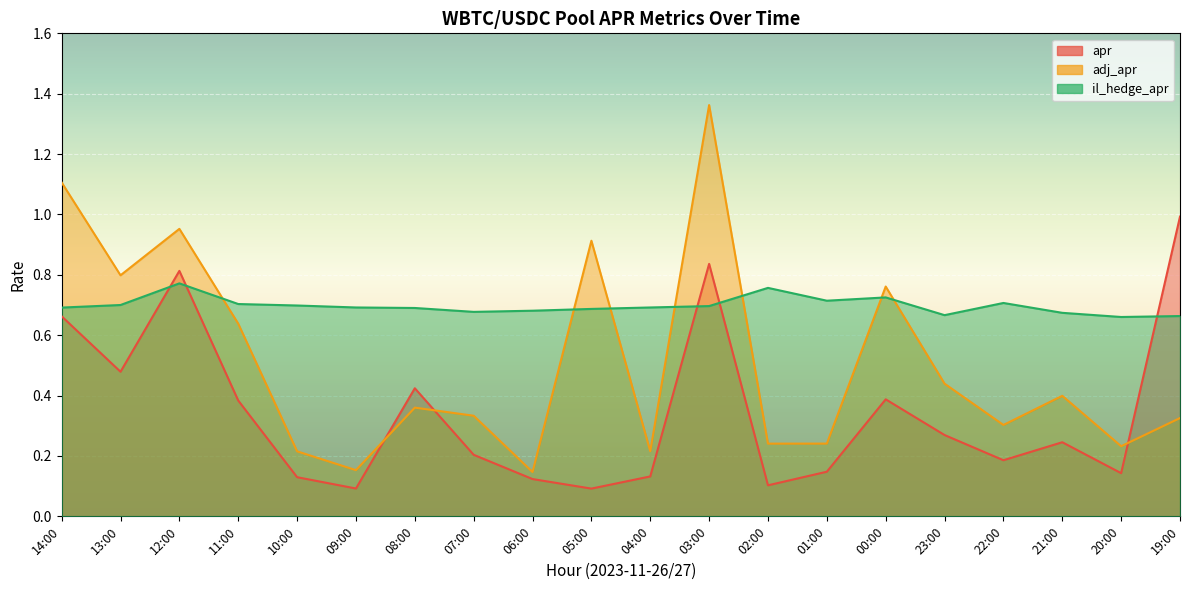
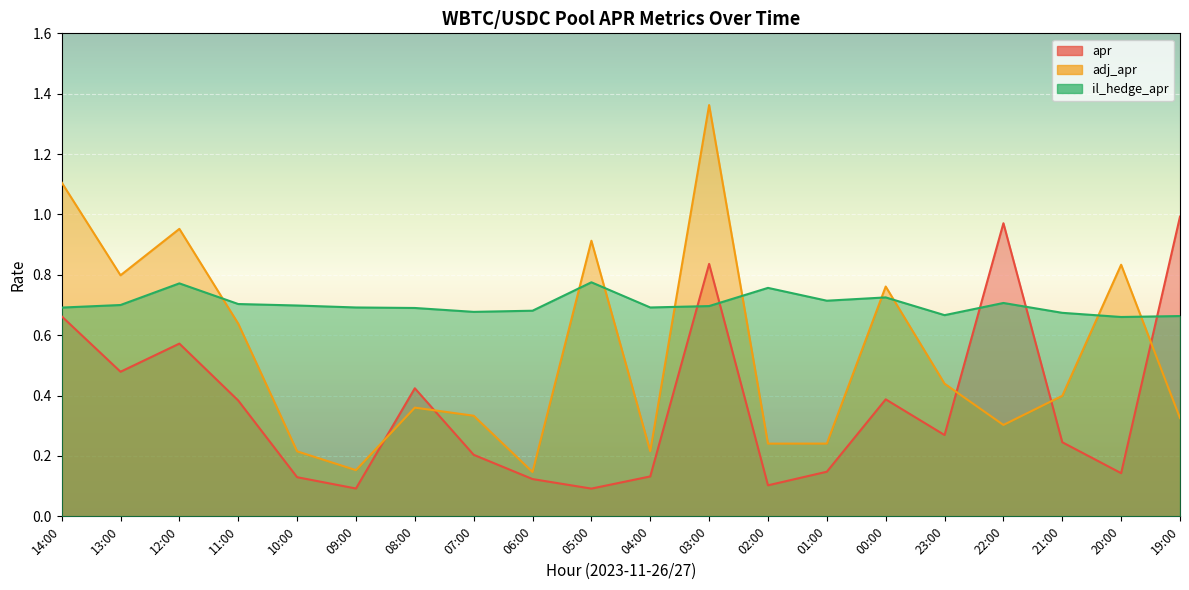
  {
    "apr": {
      "14:00": 0.66,
      "13:00": 0.48,
-     "12:00": 0.81,
+     "12:00": 0.57,
      "11:00": 0.38,
      "10:00": 0.13,
      "09:00": 0.09,
      "08:00": 0.42,
      "07:00": 0.20,
      "06:00": 0.12,
      "05:00": 0.09,
      "04:00": 0.13,
      "03:00": 0.84,
      "02:00": 0.10,
      "01:00": 0.15,
      "00:00": 0.39,
      "23:00": 0.27,
-     "22:00": 0.19,
+     "22:00": 0.97,
      "21:00": 0.25,
      "20:00": 0.14,
      "19:00": 0.99
    },
    "adj_apr": {
      "14:00": 1.11,
      "13:00": 0.80,
      "12:00": 0.95,
      "11:00": 0.64,
      "10:00": 0.22,
      "09:00": 0.15,
      "08:00": 0.36,
      "07:00": 0.33,
      "06:00": 0.15,
      "05:00": 0.91,
      "04:00": 0.22,
      "03:00": 1.36,
      "02:00": 0.24,
      "01:00": 0.24,
      "00:00": 0.76,
      "23:00": 0.44,
      "22:00": 0.30,
      "21:00": 0.40,
-     "20:00": 0.23,
+     "20:00": 0.83,
      "19:00": 0.33
    },
    "il_hedge_apr": {
      "14:00": 0.69,
      "13:00": 0.70,
      "12:00": 0.77,
      "11:00": 0.70,
      "10:00": 0.70,
      "09:00": 0.69,
      "08:00": 0.69,
      "07:00": 0.68,
      "06:00": 0.68,
-     "05:00": 0.69,
+     "05:00": 0.78,
      "04:00": 0.69,
      "03:00": 0.70,
      "02:00": 0.76,
      "01:00": 0.71,
      "00:00": 0.73,
      "23:00": 0.67,
      "22:00": 0.71,
      "21:00": 0.67,
      "20:00": 0.66,
      "19:00": 0.66
    }
  }
